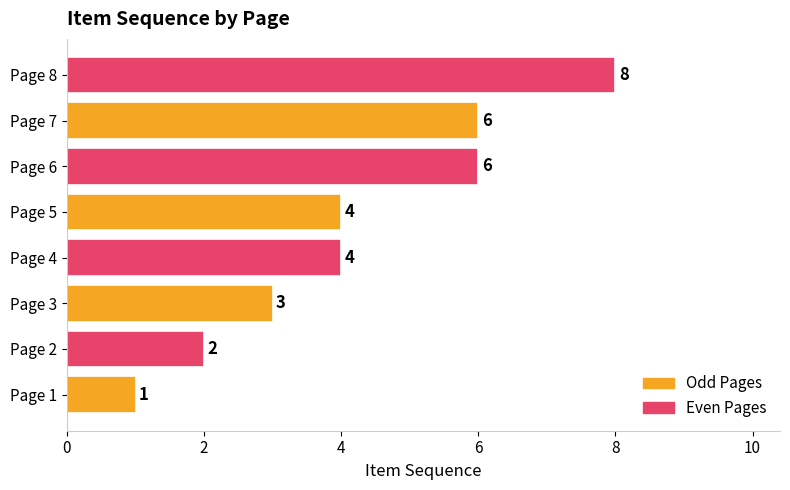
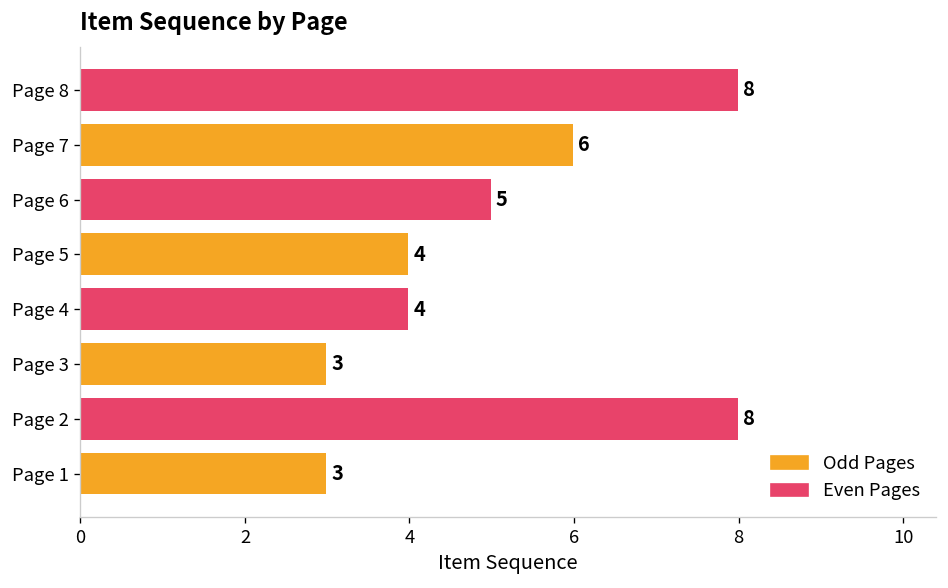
  {
    "Page 8": 8,
    "Page 7": 6,
-   "Page 6": 6,
+   "Page 6": 5,
    "Page 5": 4,
    "Page 4": 4,
    "Page 3": 3,
-   "Page 2": 2,
-   "Page 1": 1
+   "Page 2": 8,
+   "Page 1": 3
  }
